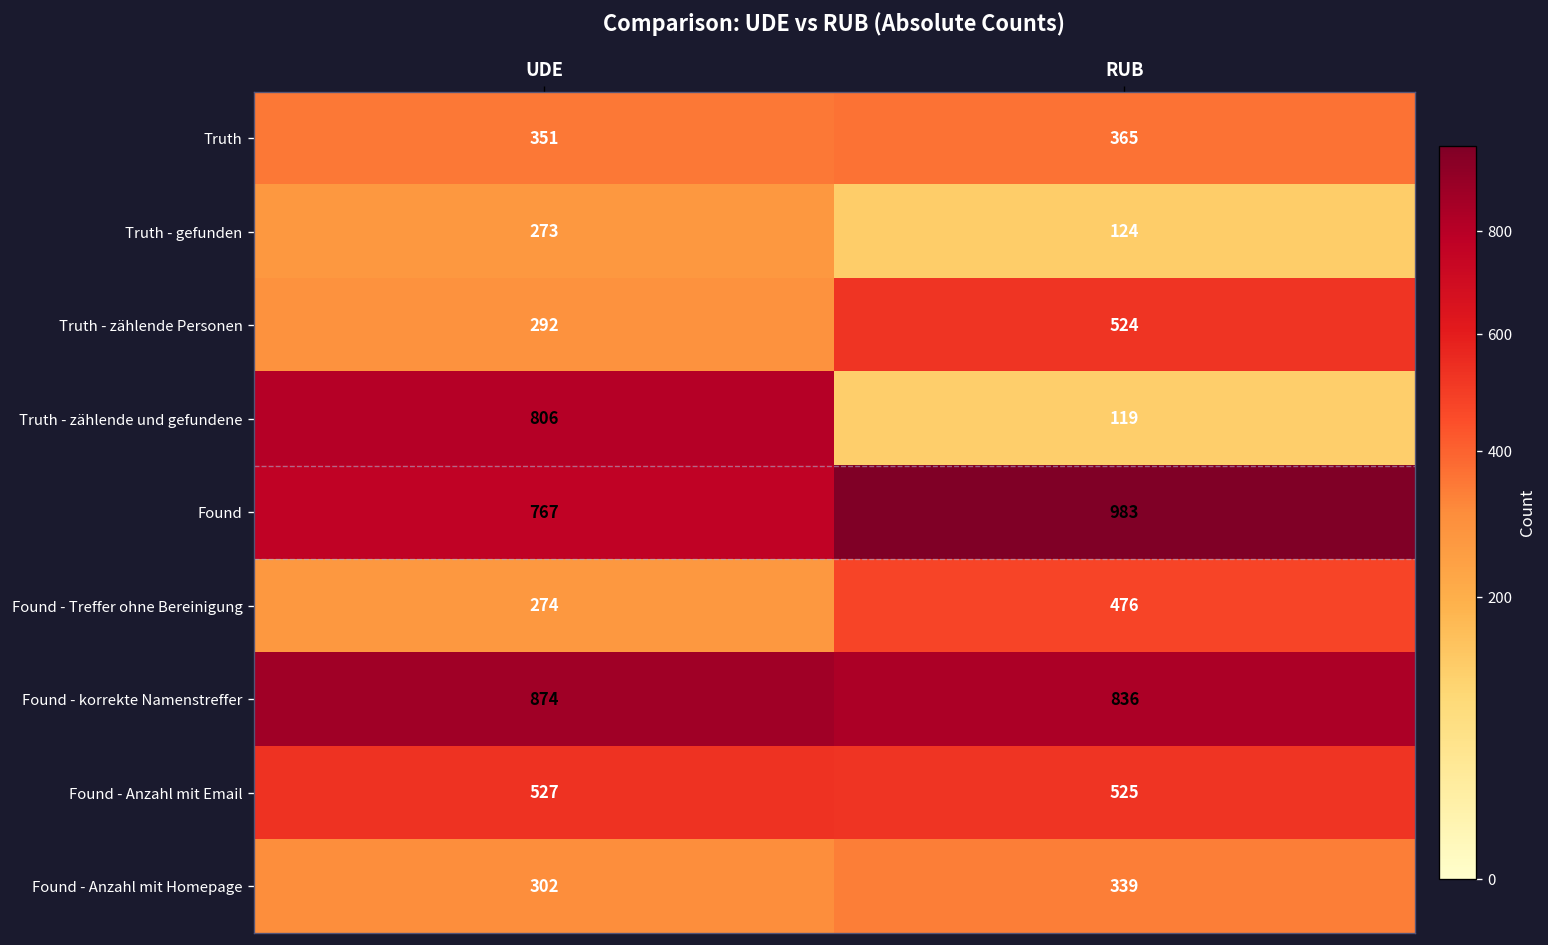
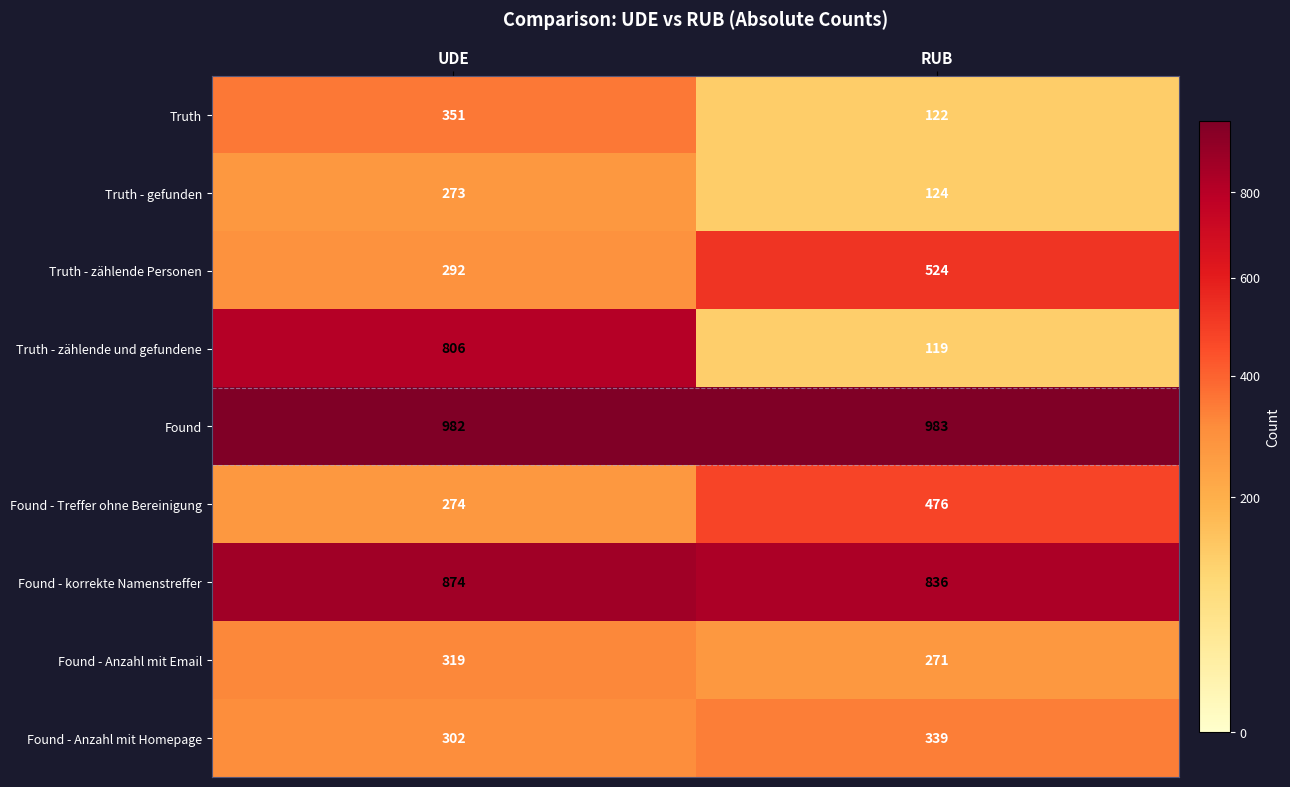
  {
    "Truth": {
      "UDE": 351,
-     "RUB": 365
+     "RUB": 122
    },
    "Truth - gefunden": {
      "UDE": 273,
      "RUB": 124
    },
    "Truth - zählende Personen": {
      "UDE": 292,
      "RUB": 524
    },
    "Truth - zählende und gefundene": {
      "UDE": 806,
      "RUB": 119
    },
    "Found": {
-     "UDE": 767,
+     "UDE": 982,
      "RUB": 983
    },
    "Found - Treffer ohne Bereinigung": {
      "UDE": 274,
      "RUB": 476
    },
    "Found - korrekte Namenstreffer": {
      "UDE": 874,
      "RUB": 836
    },
    "Found - Anzahl mit Email": {
-     "UDE": 527,
-     "RUB": 525
+     "UDE": 319,
+     "RUB": 271
    },
    "Found - Anzahl mit Homepage": {
      "UDE": 302,
      "RUB": 339
    }
  }
